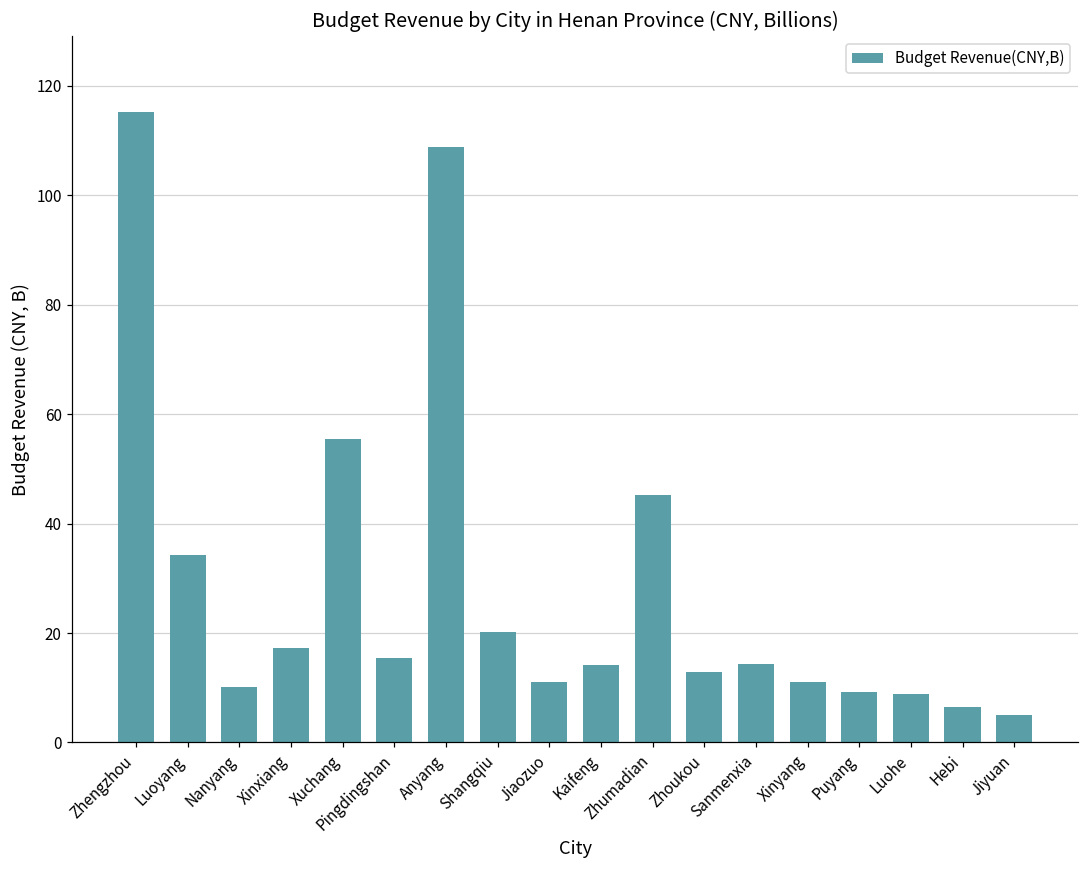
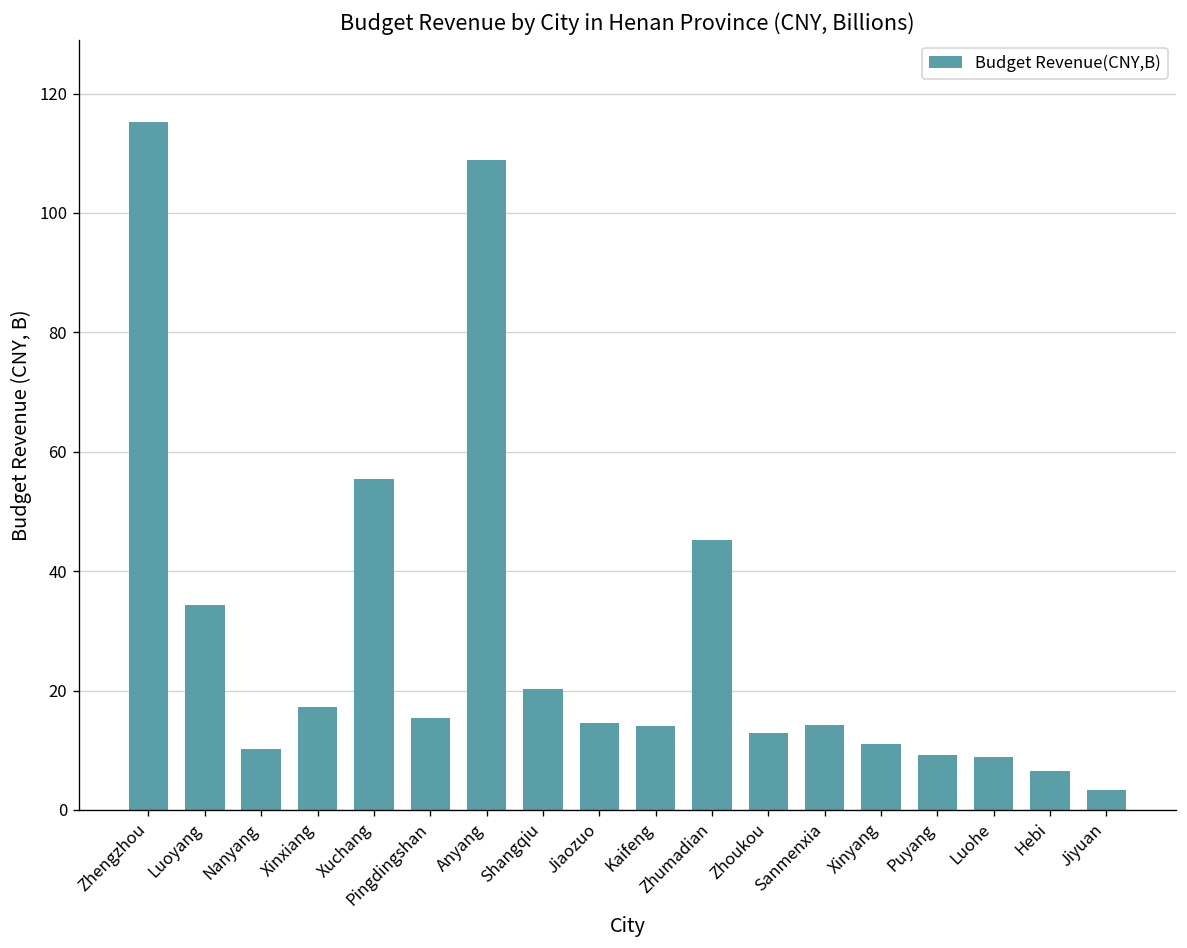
  {
    "Zhengzhou": 115,
    "Luoyang": 34,
    "Nanyang": 10,
    "Xinxiang": 17,
    "Xuchang": 56,
    "Pingdingshan": 15,
    "Anyang": 109,
    "Shangqiu": 20,
-   "Jiaozuo": 11,
+   "Jiaozuo": 15,
    "Kaifeng": 14,
    "Zhumadian": 45,
    "Zhoukou": 13,
    "Sanmenxia": 14,
    "Xinyang": 11,
    "Puyang": 9,
    "Luohe": 9,
    "Hebi": 6,
-   "Jiyuan": 5
+   "Jiyuan": 3
  }
